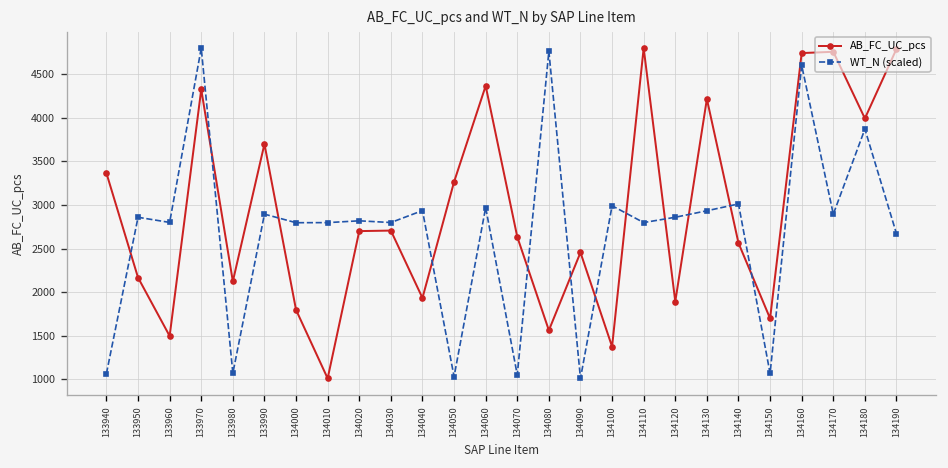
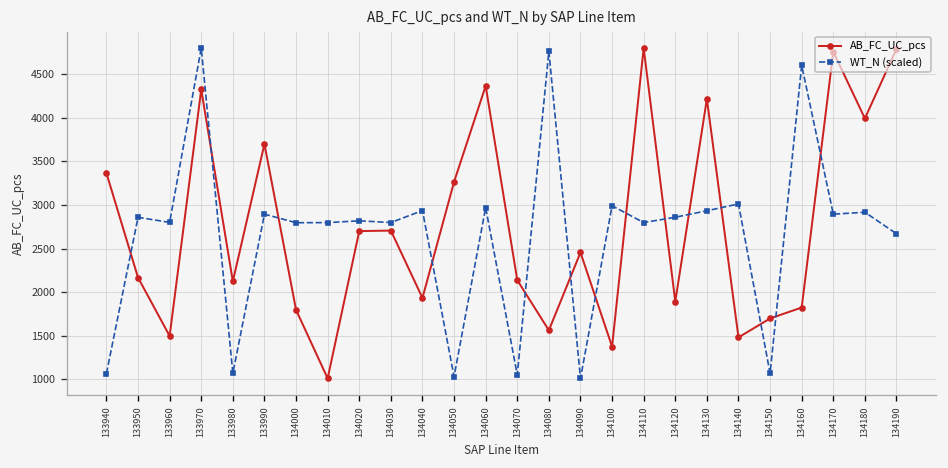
  {
    "AB_FC_UC_pcs": {
      "133940": 3400,
      "133950": 2200,
      "133960": 1500,
      "133970": 4300,
      "133980": 2100,
      "133990": 3700,
      "134000": 1800,
      "134010": 1000,
      "134020": 2700,
      "134030": 2700,
      "134040": 1900,
      "134050": 3300,
      "134060": 4400,
-     "134070": 2600,
+     "134070": 2100,
      "134080": 1600,
      "134090": 2500,
      "134100": 1400,
      "134110": 4800,
      "134120": 1900,
      "134130": 4200,
-     "134140": 2600,
+     "134140": 1500,
      "134150": 1700,
-     "134160": 4700,
+     "134160": 1800,
      "134180": 4000
    },
    "WT_N (scaled)": {
      "133940": 1100,
      "133950": 2900,
      "133960": 2800,
      "133970": 4800,
      "133980": 1100,
      "133990": 2900,
      "134000": 2800,
      "134010": 2800,
      "134020": 2800,
      "134030": 2800,
      "134040": 2900,
      "134050": 1000,
      "134060": 3000,
      "134070": 1100,
      "134080": 4800,
      "134090": 1000,
      "134100": 3000,
      "134110": 2800,
      "134120": 2900,
      "134130": 2900,
      "134140": 3000,
      "134150": 1100,
      "134160": 4600,
      "134170": 2900,
-     "134180": 3900,
+     "134180": 2900,
      "134190": 2700
    }
  }
